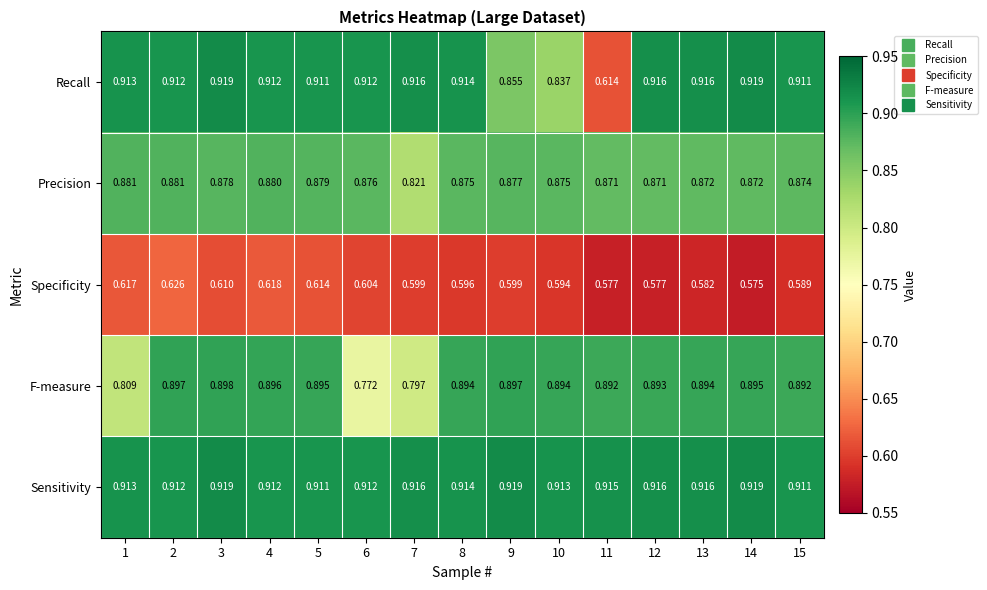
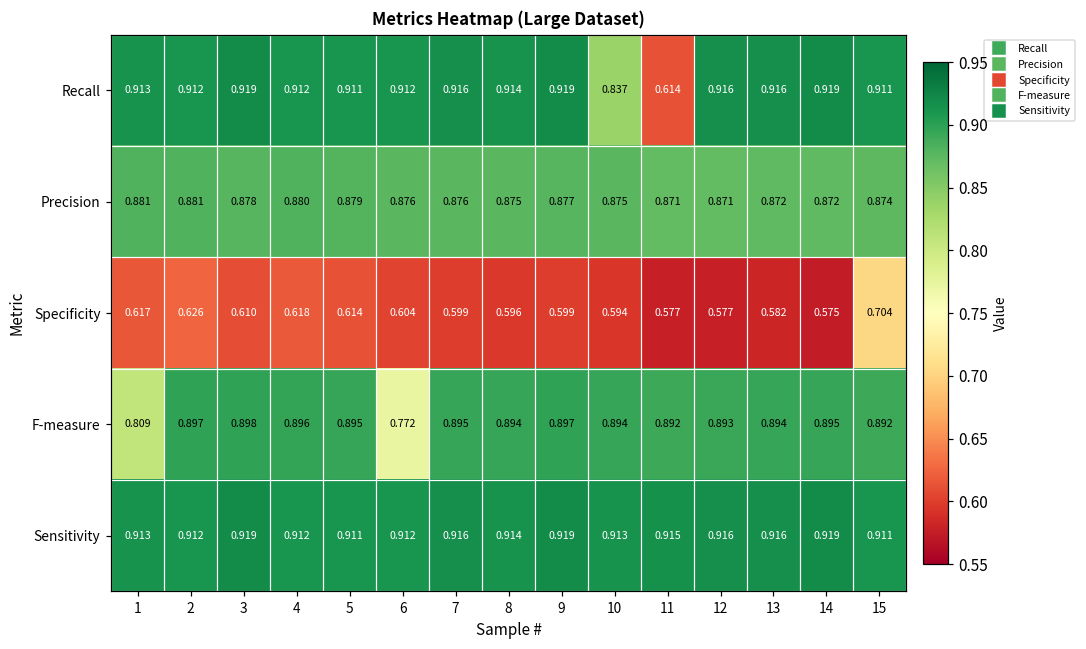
  {
    "Recall": {
      "1": 0.913,
      "2": 0.912,
      "3": 0.919,
      "4": 0.912,
      "5": 0.911,
      "6": 0.912,
      "7": 0.916,
      "8": 0.914,
-     "9": 0.855,
+     "9": 0.919,
      "10": 0.837,
      "11": 0.614,
      "12": 0.916,
      "13": 0.916,
      "14": 0.919,
      "15": 0.911
    },
    "Precision": {
      "1": 0.881,
      "2": 0.881,
      "3": 0.878,
      "4": 0.880,
      "5": 0.879,
      "6": 0.876,
-     "7": 0.821,
+     "7": 0.876,
      "8": 0.875,
      "9": 0.877,
      "10": 0.875,
      "11": 0.871,
      "12": 0.871,
      "13": 0.872,
      "14": 0.872,
      "15": 0.874
    },
    "Specificity": {
      "1": 0.617,
      "2": 0.626,
      "3": 0.610,
      "4": 0.618,
      "5": 0.614,
      "6": 0.604,
      "7": 0.599,
      "8": 0.596,
      "9": 0.599,
      "10": 0.594,
      "11": 0.577,
      "12": 0.577,
      "13": 0.582,
      "14": 0.575,
-     "15": 0.589
+     "15": 0.704
    },
    "F-measure": {
      "1": 0.809,
      "2": 0.897,
      "3": 0.898,
      "4": 0.896,
      "5": 0.895,
      "6": 0.772,
-     "7": 0.797,
+     "7": 0.895,
      "8": 0.894,
      "9": 0.897,
      "10": 0.894,
      "11": 0.892,
      "12": 0.893,
      "13": 0.894,
      "14": 0.895,
      "15": 0.892
    },
    "Sensitivity": {
      "1": 0.913,
      "2": 0.912,
      "3": 0.919,
      "4": 0.912,
      "5": 0.911,
      "6": 0.912,
      "7": 0.916,
      "8": 0.914,
      "9": 0.919,
      "10": 0.913,
      "11": 0.915,
      "12": 0.916,
      "13": 0.916,
      "14": 0.919,
      "15": 0.911
    }
  }
